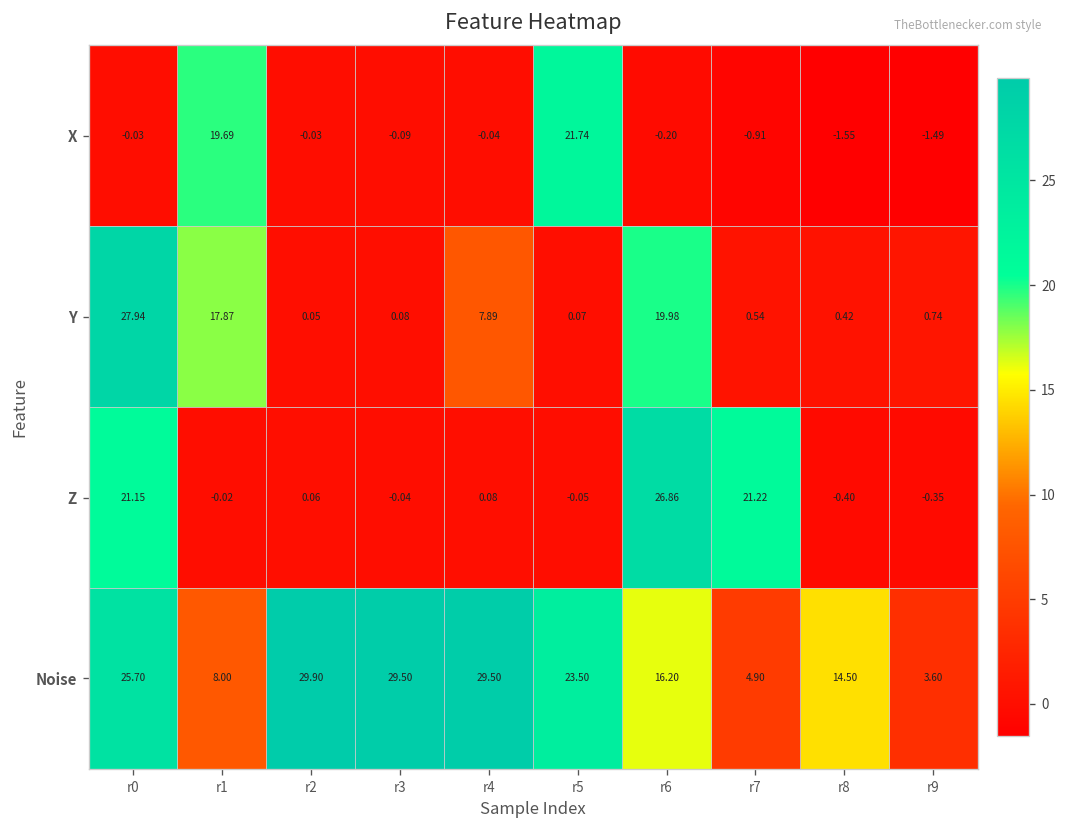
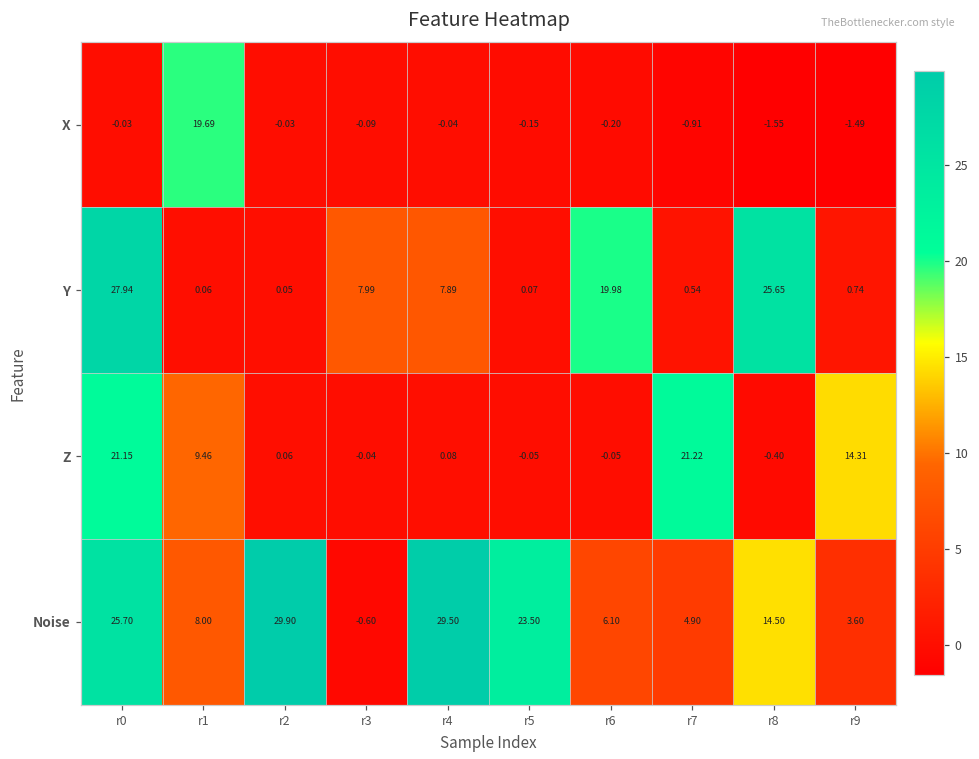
  {
    "X": {
      "r0": -0.03,
      "r1": 19.69,
      "r2": -0.03,
      "r3": -0.09,
      "r4": -0.04,
-     "r5": 21.74,
+     "r5": -0.15,
      "r6": -0.20,
      "r7": -0.91,
      "r8": -1.55,
      "r9": -1.49
    },
    "Y": {
      "r0": 27.94,
-     "r1": 17.87,
+     "r1": 0.06,
      "r2": 0.05,
-     "r3": 0.08,
+     "r3": 7.99,
      "r4": 7.89,
      "r5": 0.07,
      "r6": 19.98,
      "r7": 0.54,
-     "r8": 0.42,
+     "r8": 25.65,
      "r9": 0.74
    },
    "Z": {
      "r0": 21.15,
-     "r1": -0.02,
+     "r1": 9.46,
      "r2": 0.06,
      "r3": -0.04,
      "r4": 0.08,
      "r5": -0.05,
-     "r6": 26.86,
+     "r6": -0.05,
      "r7": 21.22,
      "r8": -0.40,
-     "r9": -0.35
+     "r9": 14.31
    },
    "Noise": {
      "r0": 25.70,
      "r1": 8.00,
      "r2": 29.90,
-     "r3": 29.50,
+     "r3": -0.60,
      "r4": 29.50,
      "r5": 23.50,
-     "r6": 16.20,
+     "r6": 6.10,
      "r7": 4.90,
      "r8": 14.50,
      "r9": 3.60
    }
  }
